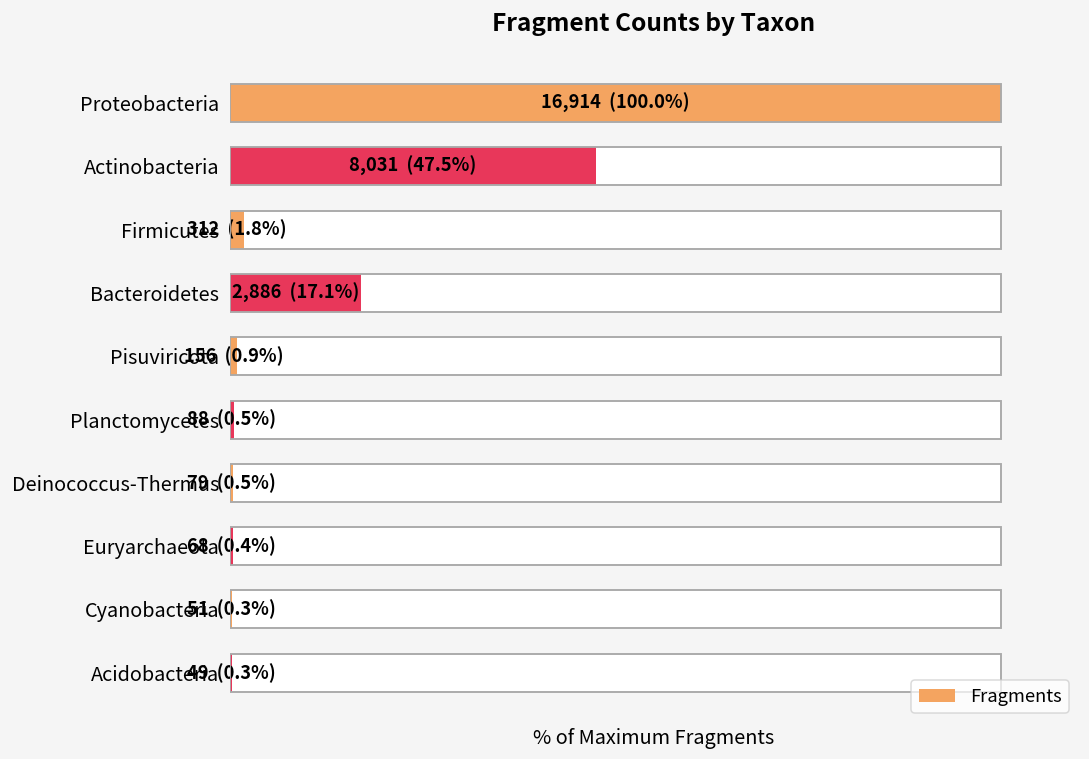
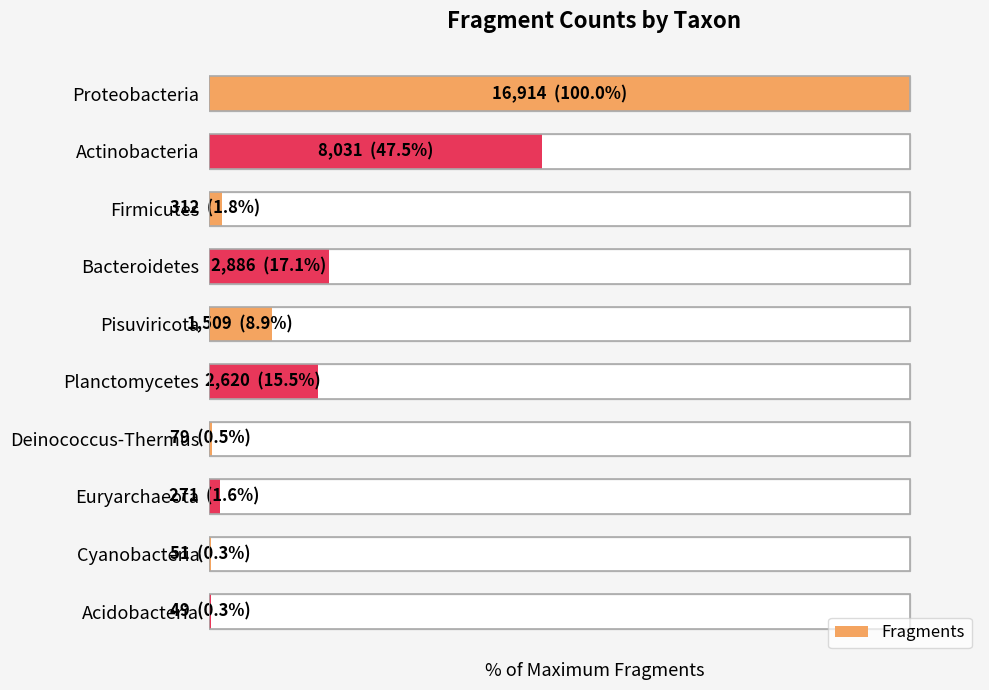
  {
    "Fragments": {
      "Proteobacteria": "(100.0%)",
-     "Pisuviricota": "156 (0.9%)",
-     "Planctomycetes": "88 (0.5%)",
-     "Euryarchaeota": "68 (0.4%)"
+     "Pisuviricota": "1,509 (8.9%)",
+     "Planctomycetes": "2,620 (15.5%)",
+     "Euryarchaeota": "271 (1.6%)"
    }
  }
